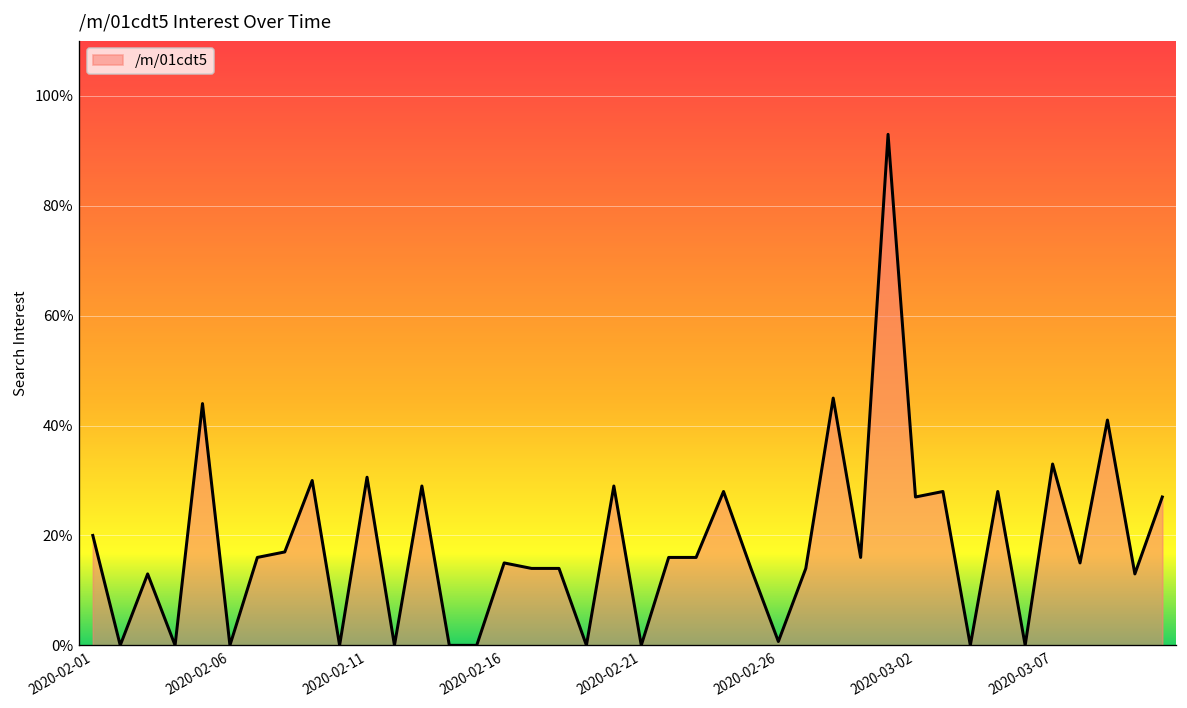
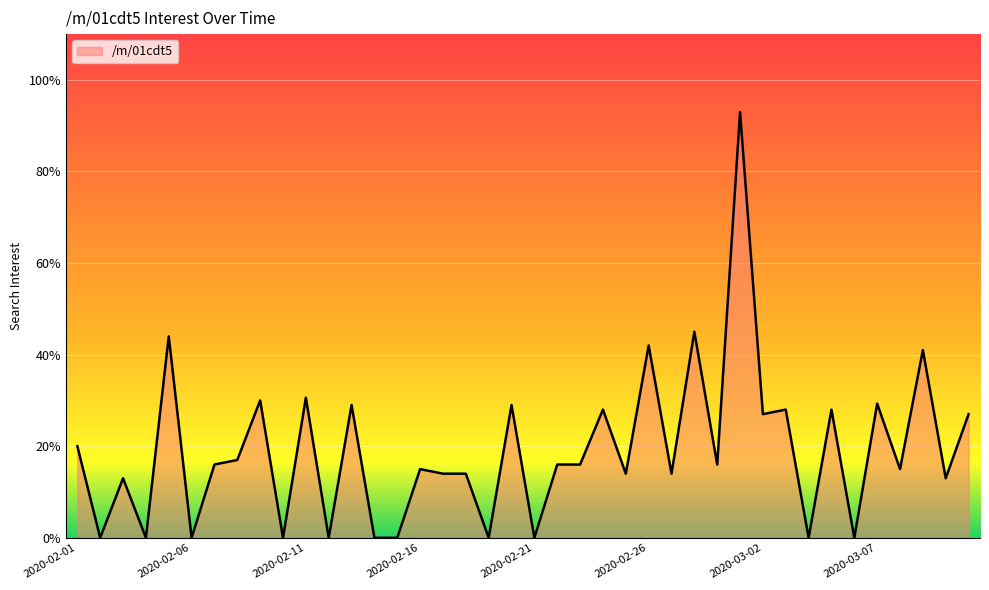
  {
    "2020-02-01": "20%",
    "2020-02-06": "0%",
    "2020-02-11": "31%",
    "2020-02-16": "15%",
    "2020-02-21": "0%",
-   "2020-02-26": "1%",
+   "2020-02-26": "42%",
    "2020-03-02": "27%",
-   "2020-03-07": "33%"
+   "2020-03-07": "29%"
  }
